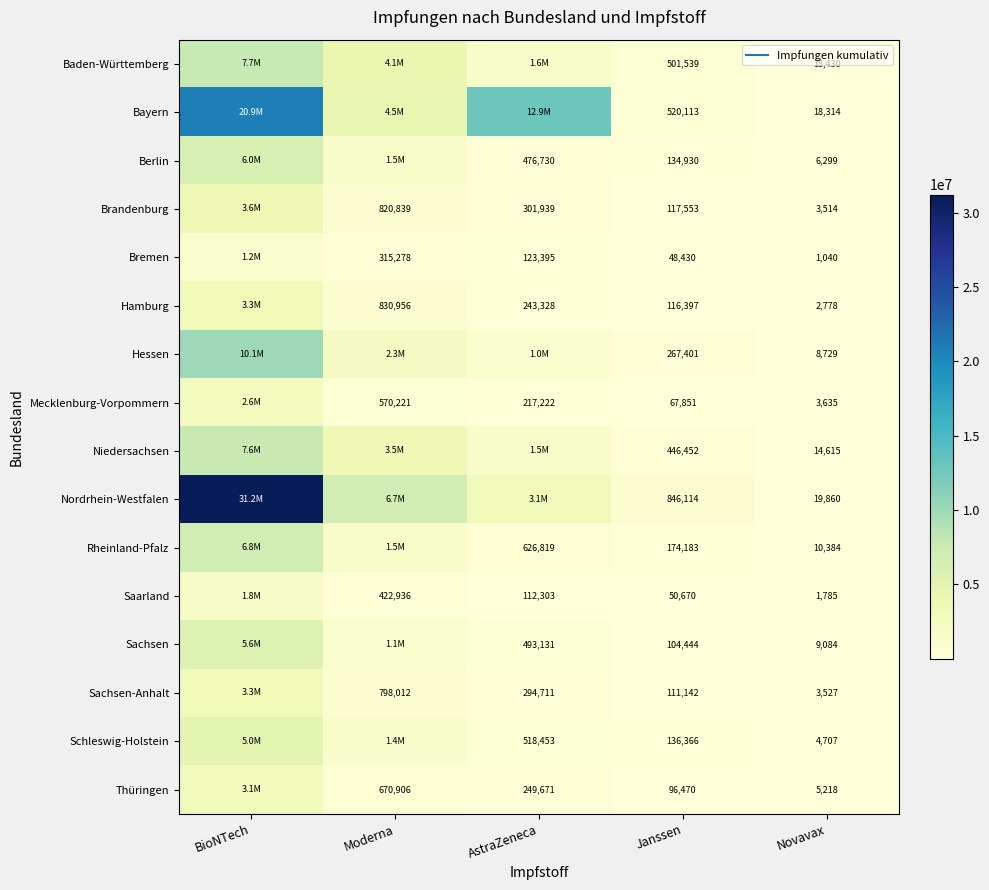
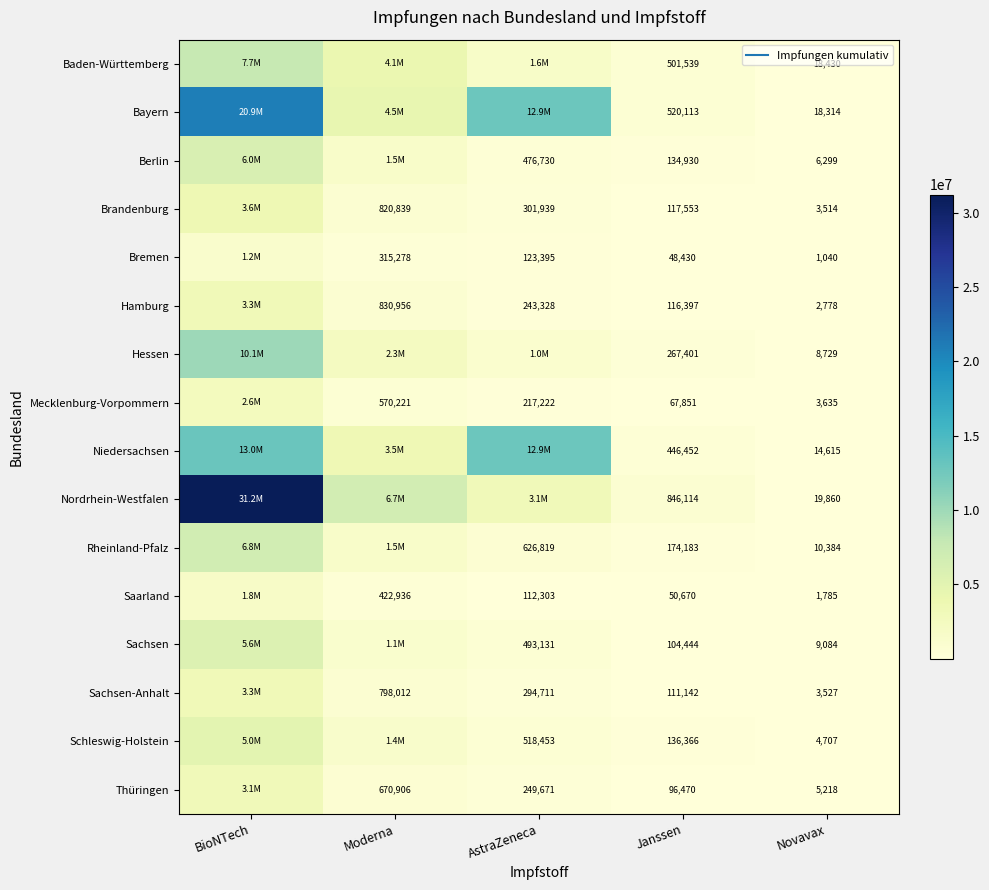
  {
    "Baden-Württemberg": {
      "BioNTech": "7.7M",
      "Moderna": "4.1M",
      "AstraZeneca": "1.6M",
      "Janssen": "501,539"
    },
    "Bayern": {
      "BioNTech": "20.9M",
      "Moderna": "4.5M",
      "AstraZeneca": "12.9M",
      "Janssen": "520,113",
      "Novavax": "18,314"
    },
    "Berlin": {
      "BioNTech": "6.0M",
      "Moderna": "1.5M",
      "AstraZeneca": "476,730",
      "Janssen": "134,930",
      "Novavax": "6,299"
    },
    "Brandenburg": {
      "BioNTech": "3.6M",
      "Moderna": "820,839",
      "AstraZeneca": "301,939",
      "Janssen": "117,553",
      "Novavax": "3,514"
    },
    "Bremen": {
      "BioNTech": "1.2M",
      "Moderna": "315,278",
      "AstraZeneca": "123,395",
      "Janssen": "48,430",
      "Novavax": "1,040"
    },
    "Hamburg": {
      "BioNTech": "3.3M",
      "Moderna": "830,956",
      "AstraZeneca": "243,328",
      "Janssen": "116,397",
      "Novavax": "2,778"
    },
    "Hessen": {
      "BioNTech": "10.1M",
      "Moderna": "2.3M",
      "AstraZeneca": "1.0M",
      "Janssen": "267,401",
      "Novavax": "8,729"
    },
    "Mecklenburg-Vorpommern": {
      "BioNTech": "2.6M",
      "Moderna": "570,221",
      "AstraZeneca": "217,222",
      "Janssen": "67,851",
      "Novavax": "3,635"
    },
    "Niedersachsen": {
-     "BioNTech": "7.6M",
+     "BioNTech": "13.0M",
      "Moderna": "3.5M",
-     "AstraZeneca": "1.5M",
+     "AstraZeneca": "12.9M",
      "Janssen": "446,452",
      "Novavax": "14,615"
    },
    "Nordrhein-Westfalen": {
      "BioNTech": "31.2M",
      "Moderna": "6.7M",
      "AstraZeneca": "3.1M",
      "Janssen": "846,114",
      "Novavax": "19,860"
    },
    "Rheinland-Pfalz": {
      "BioNTech": "6.8M",
      "Moderna": "1.5M",
      "AstraZeneca": "626,819",
      "Janssen": "174,183",
      "Novavax": "10,384"
    },
    "Saarland": {
      "BioNTech": "1.8M",
      "Moderna": "422,936",
      "AstraZeneca": "112,303",
      "Janssen": "50,670",
      "Novavax": "1,785"
    },
    "Sachsen": {
      "BioNTech": "5.6M",
      "Moderna": "1.1M",
      "AstraZeneca": "493,131",
      "Janssen": "104,444",
      "Novavax": "9,084"
    },
    "Sachsen-Anhalt": {
      "BioNTech": "3.3M",
      "Moderna": "798,012",
      "AstraZeneca": "294,711",
      "Janssen": "111,142",
      "Novavax": "3,527"
    },
    "Schleswig-Holstein": {
      "BioNTech": "5.0M",
      "Moderna": "1.4M",
      "AstraZeneca": "518,453",
      "Janssen": "136,366",
      "Novavax": "4,707"
    },
    "Thüringen": {
      "BioNTech": "3.1M",
      "Moderna": "670,906",
      "AstraZeneca": "249,671",
      "Janssen": "96,470",
      "Novavax": "5,218"
    }
  }
